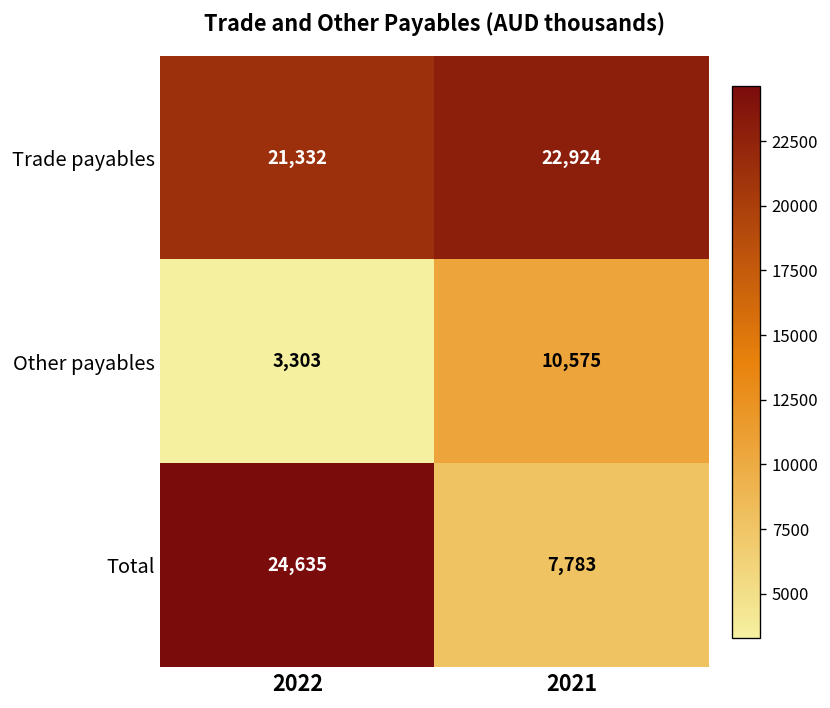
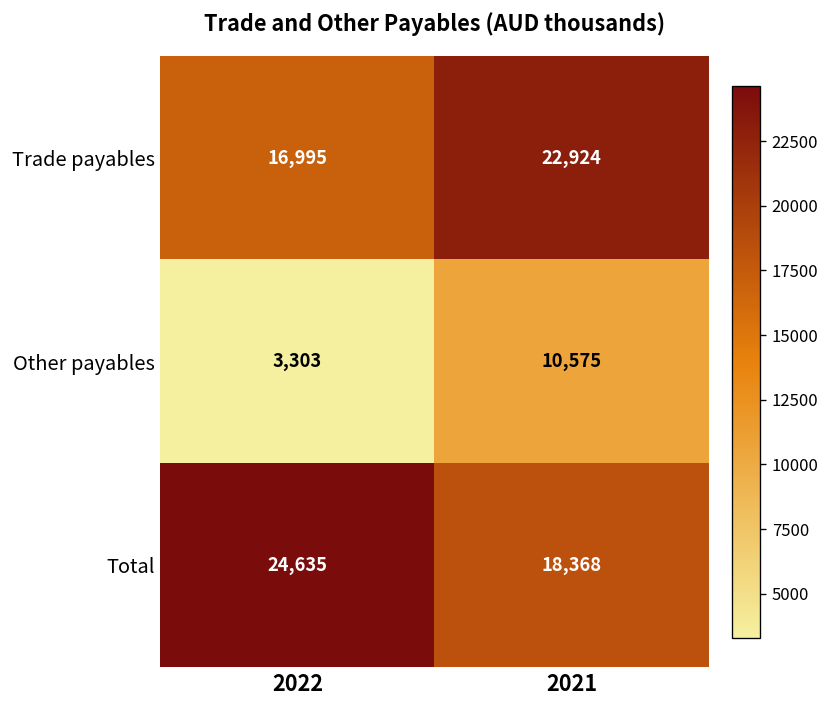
  {
    "Trade payables": {
-     "2022": "21,332",
+     "2022": "16,995",
      "2021": "22,924"
    },
    "Other payables": {
      "2022": "3,303",
      "2021": "10,575"
    },
    "Total": {
      "2022": "24,635",
-     "2021": "7,783"
+     "2021": "18,368"
    }
  }
